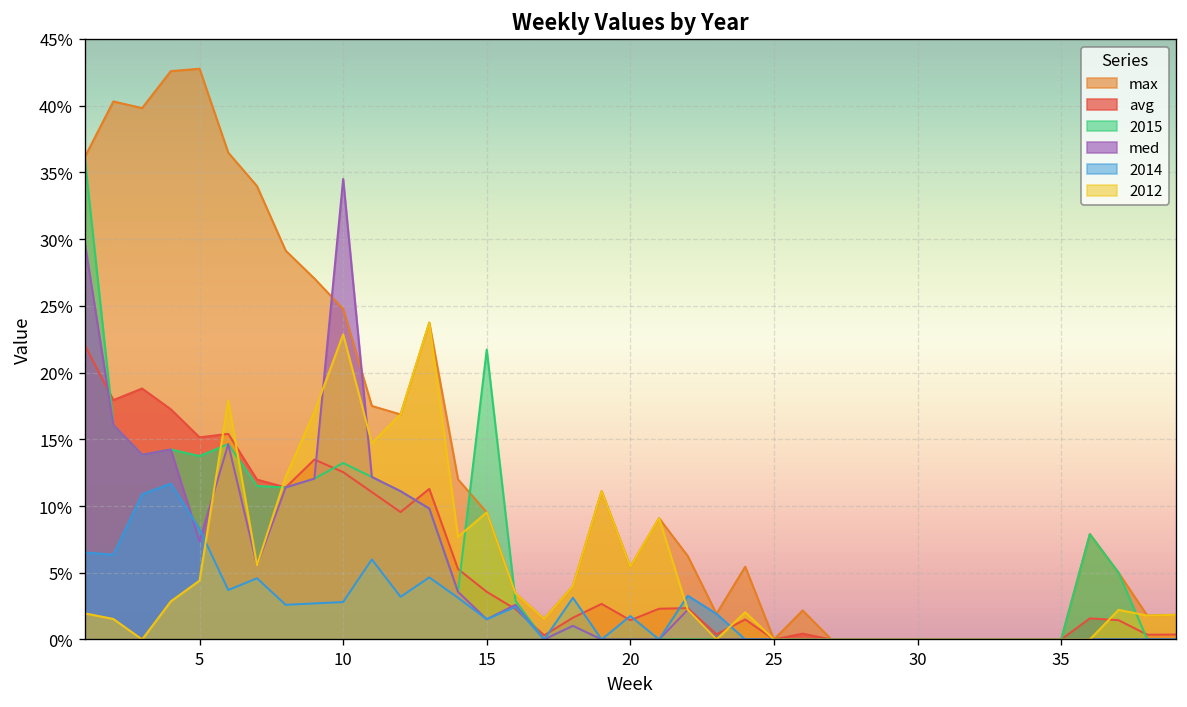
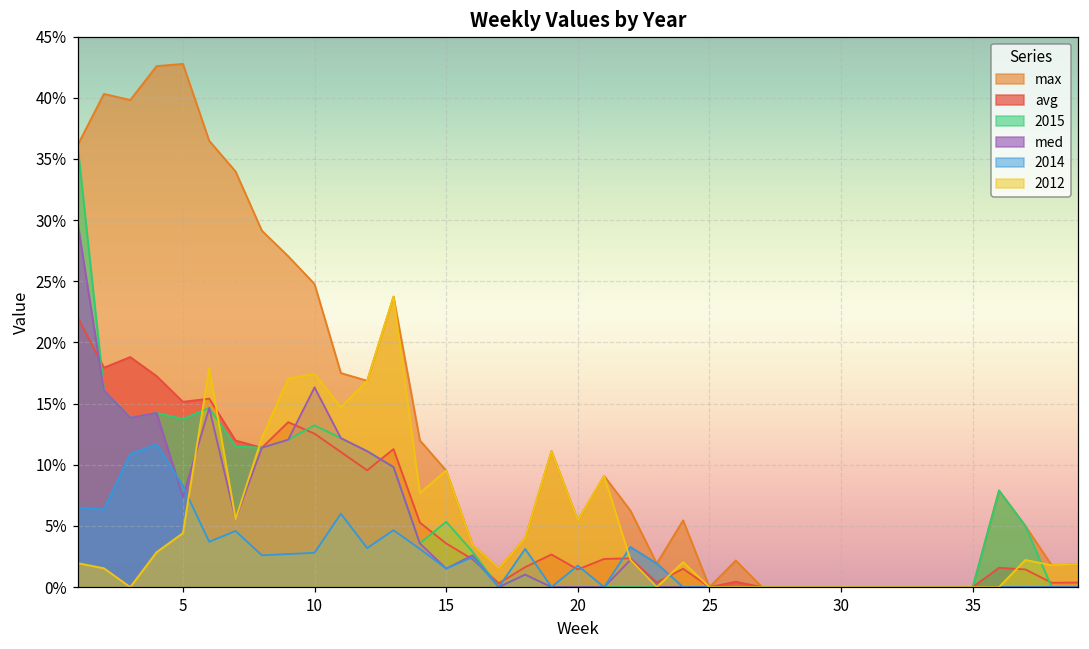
  {
    "2015": {
      "5": "13.8%",
      "10": "13.2%",
-     "15": "21.7%"
+     "15": "5.3%"
    },
    "med": {
      "5": "7.4%",
-     "10": "34.5%"
+     "10": "16.3%"
    },
    "2014": {
      "5": "8.3%",
      "10": "2.8%",
      "20": "1.8%"
    },
    "2012": {
      "5": "4.4%",
-     "10": "22.9%"
+     "10": "17.4%"
    }
  }
